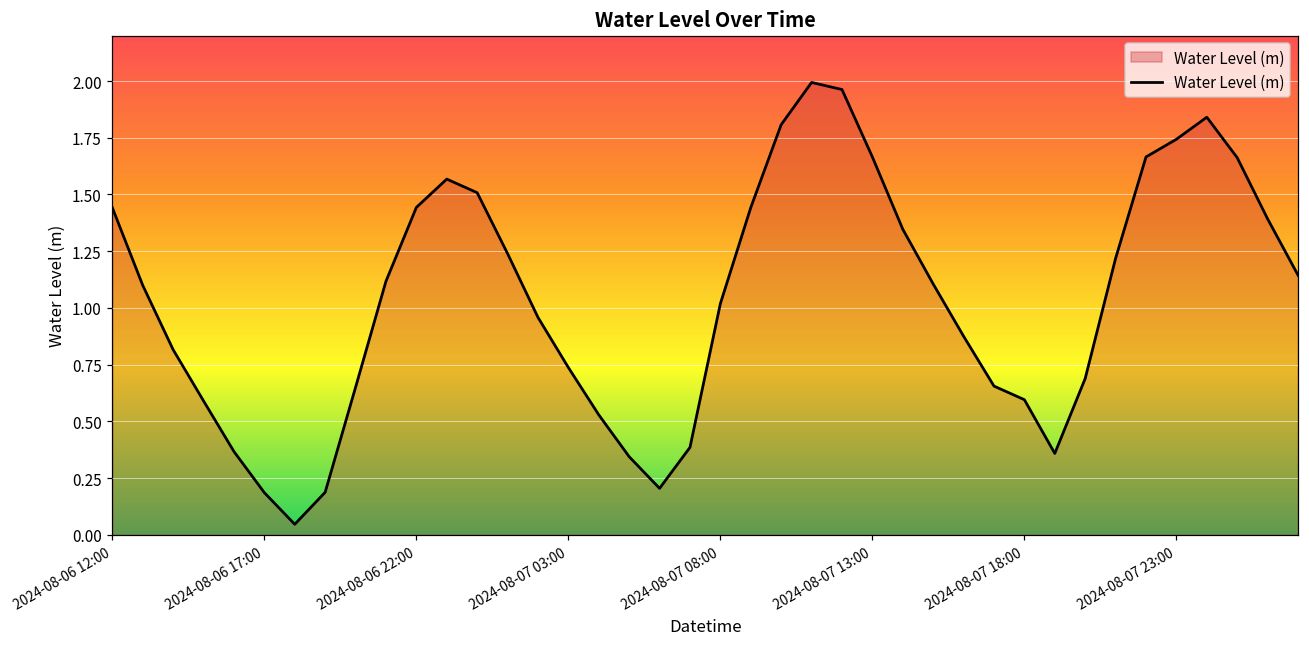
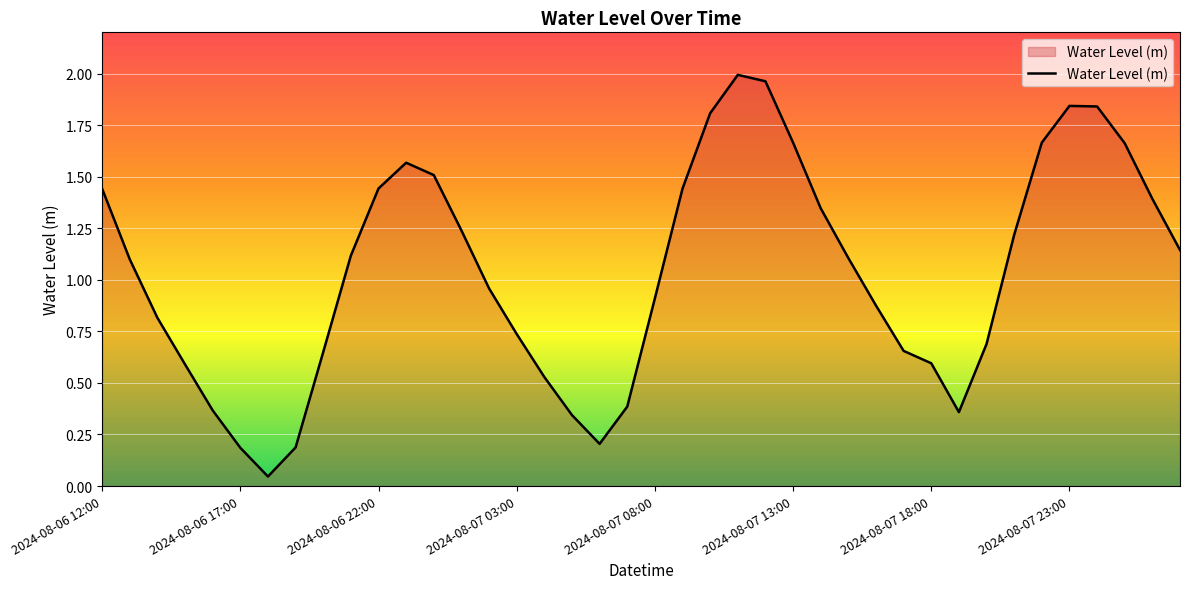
  {
    "2024-08-06 12:00": 1.44,
    "2024-08-06 17:00": 0.19,
    "2024-08-06 22:00": 1.44,
    "2024-08-07 03:00": 0.74,
-   "2024-08-07 08:00": 1.02,
+   "2024-08-07 08:00": 0.91,
    "2024-08-07 13:00": 1.67,
    "2024-08-07 18:00": 0.60,
-   "2024-08-07 23:00": 1.74
+   "2024-08-07 23:00": 1.84
  }
